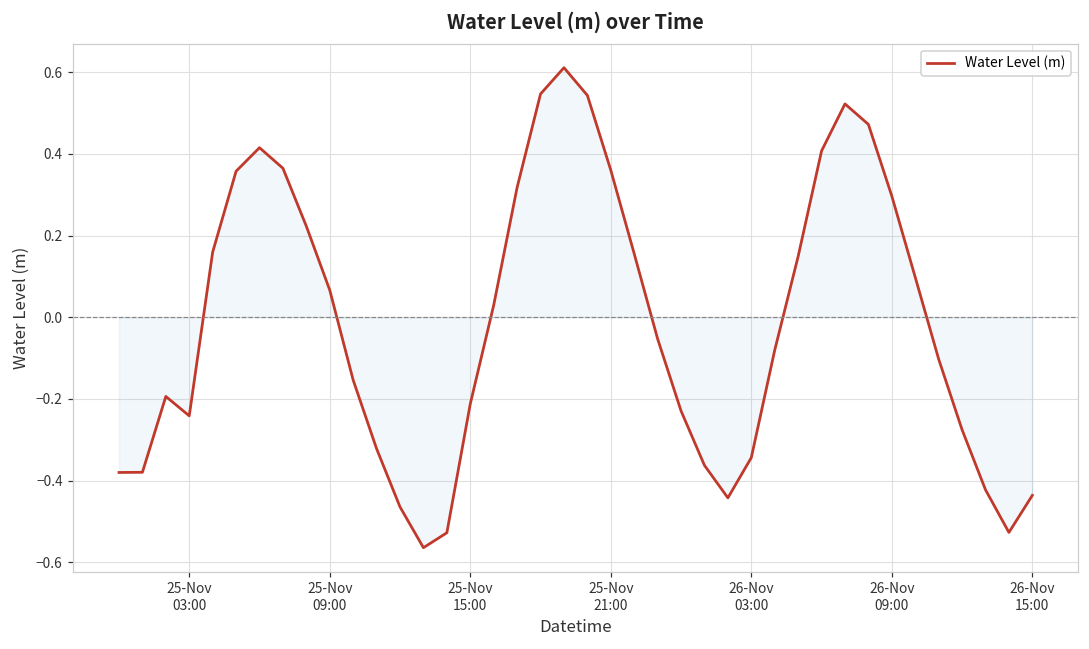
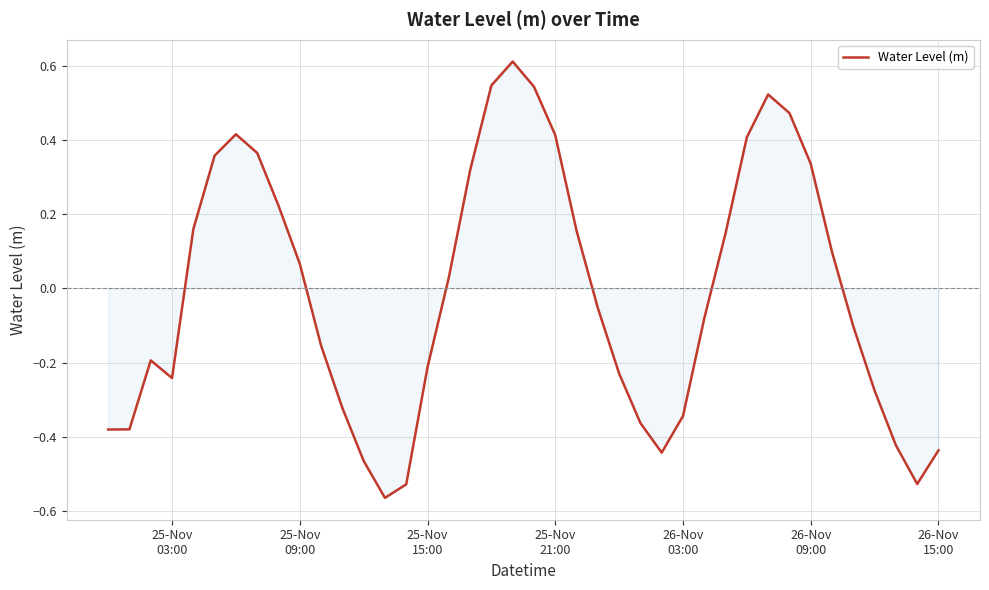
  {
    "Water Level (m)": {
      "25-Nov 03:00": -0.24,
      "25-Nov 15:00": -0.21,
-     "25-Nov 21:00": 0.36,
+     "25-Nov 21:00": 0.41,
      "26-Nov 03:00": -0.34,
-     "26-Nov 09:00": 0.30,
+     "26-Nov 09:00": 0.34,
      "26-Nov 15:00": -0.44
    }
  }
